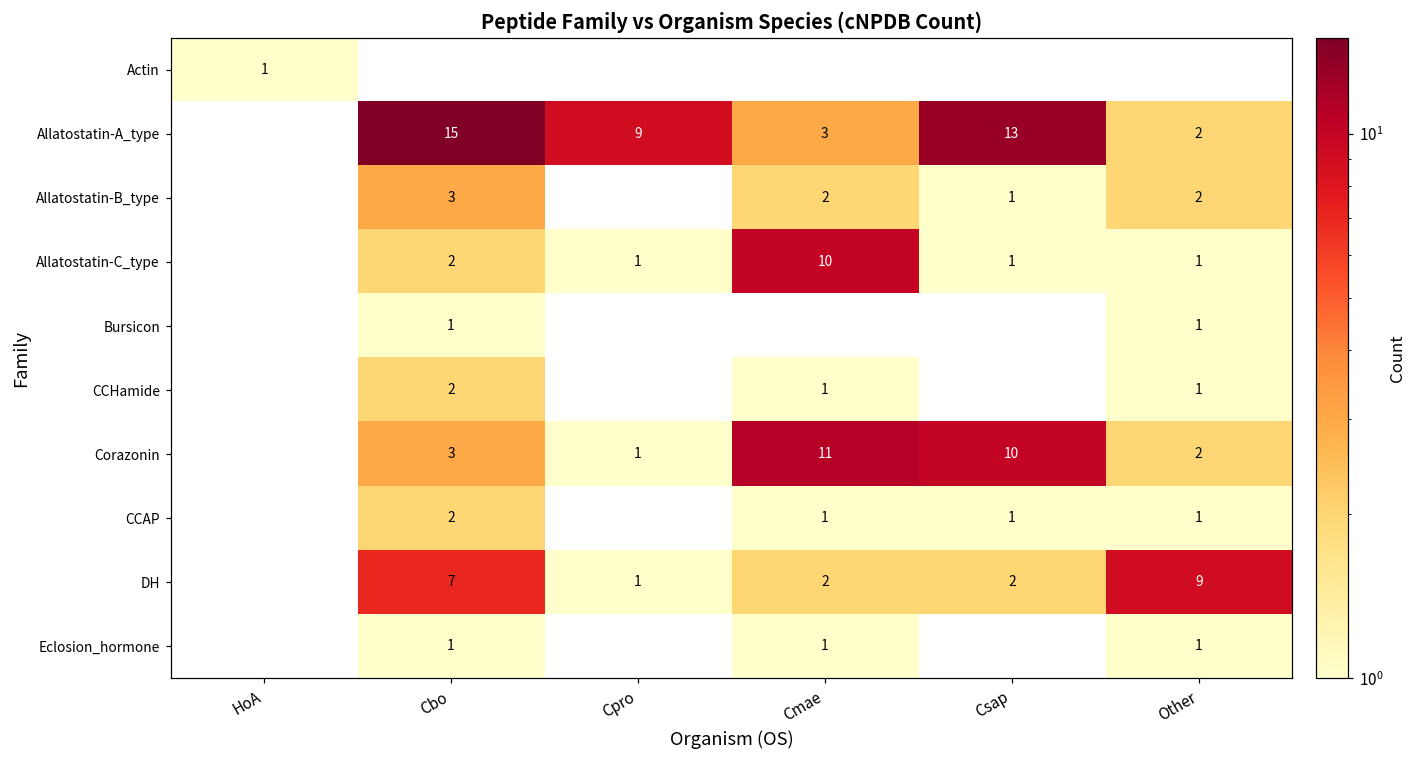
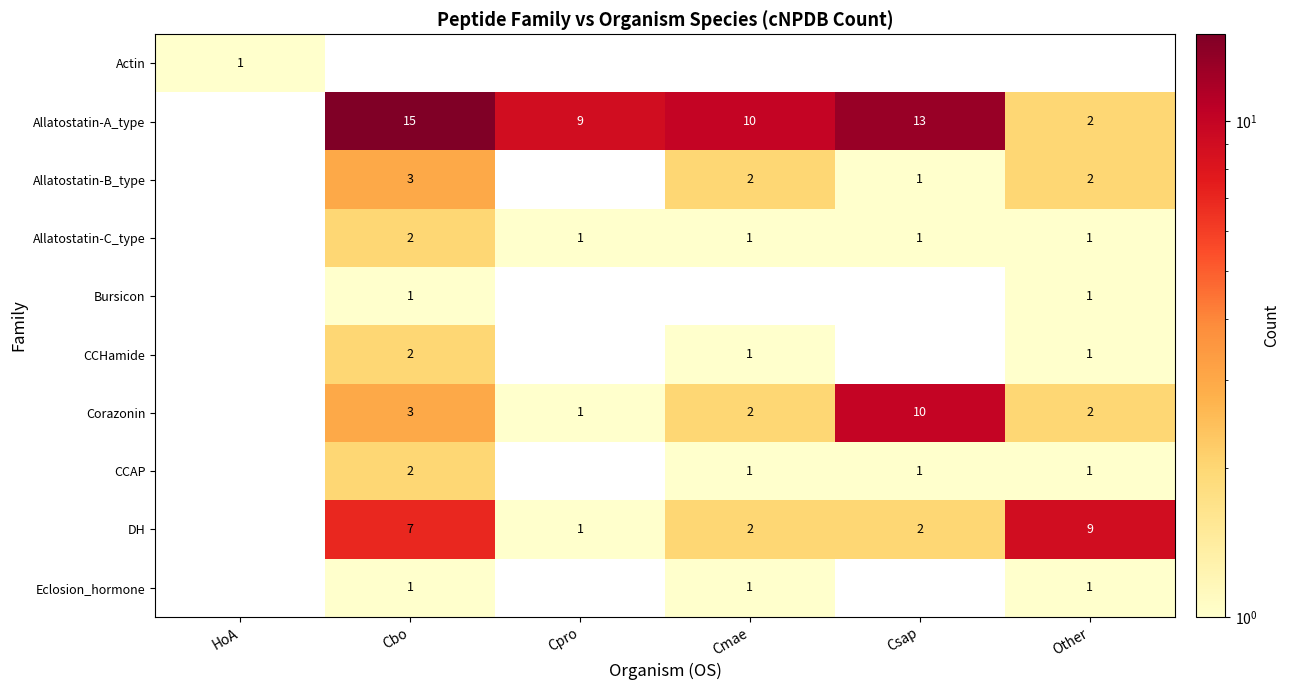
  {
    "Actin": {
      "HoA": 1
    },
    "Allatostatin-A_type": {
      "Cbo": 15,
      "Cpro": 9,
-     "Cmae": 3,
+     "Cmae": 10,
      "Csap": 13,
      "Other": 2
    },
    "Allatostatin-B_type": {
      "Cbo": 3,
      "Cmae": 2,
      "Csap": 1,
      "Other": 2
    },
    "Allatostatin-C_type": {
      "Cbo": 2,
      "Cpro": 1,
-     "Cmae": 10,
+     "Cmae": 1,
      "Csap": 1,
      "Other": 1
    },
    "Bursicon": {
      "Cbo": 1,
      "Other": 1
    },
    "CCHamide": {
      "Cbo": 2,
      "Cmae": 1,
      "Other": 1
    },
    "Corazonin": {
      "Cbo": 3,
      "Cpro": 1,
-     "Cmae": 11,
+     "Cmae": 2,
      "Csap": 10,
      "Other": 2
    },
    "CCAP": {
      "Cbo": 2,
      "Cmae": 1,
      "Csap": 1,
      "Other": 1
    },
    "DH": {
      "Cbo": 7,
      "Cpro": 1,
      "Cmae": 2,
      "Csap": 2,
      "Other": 9
    },
    "Eclosion_hormone": {
      "Cbo": 1,
      "Cmae": 1,
      "Other": 1
    }
  }
